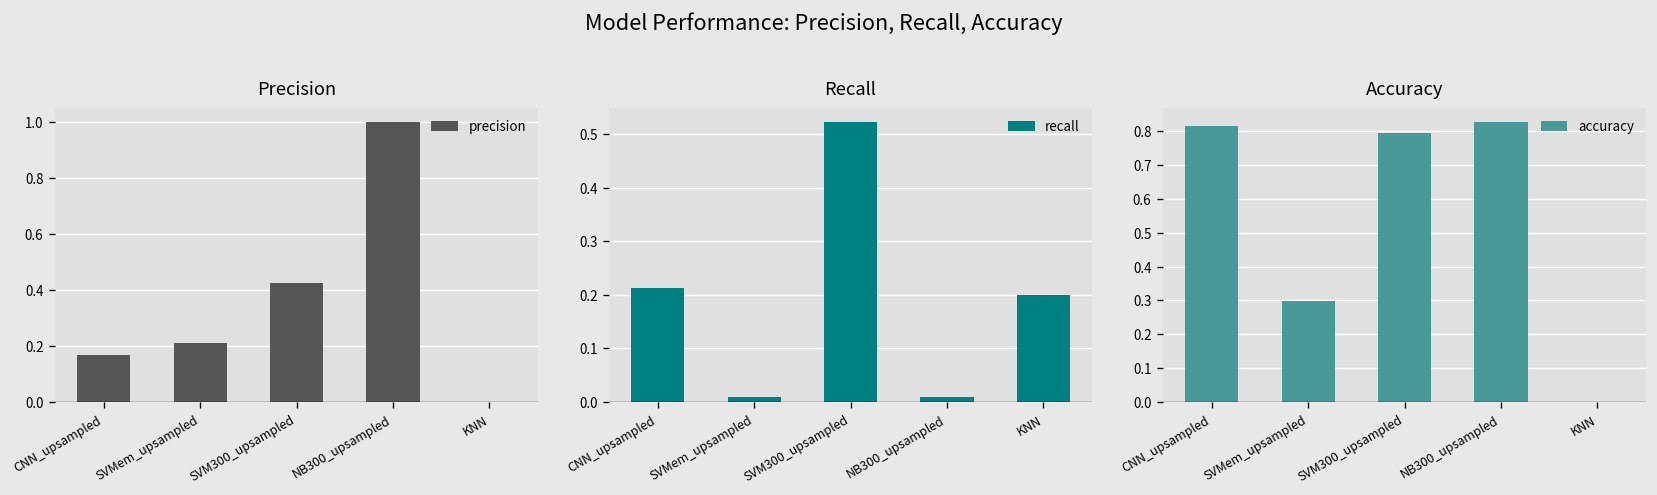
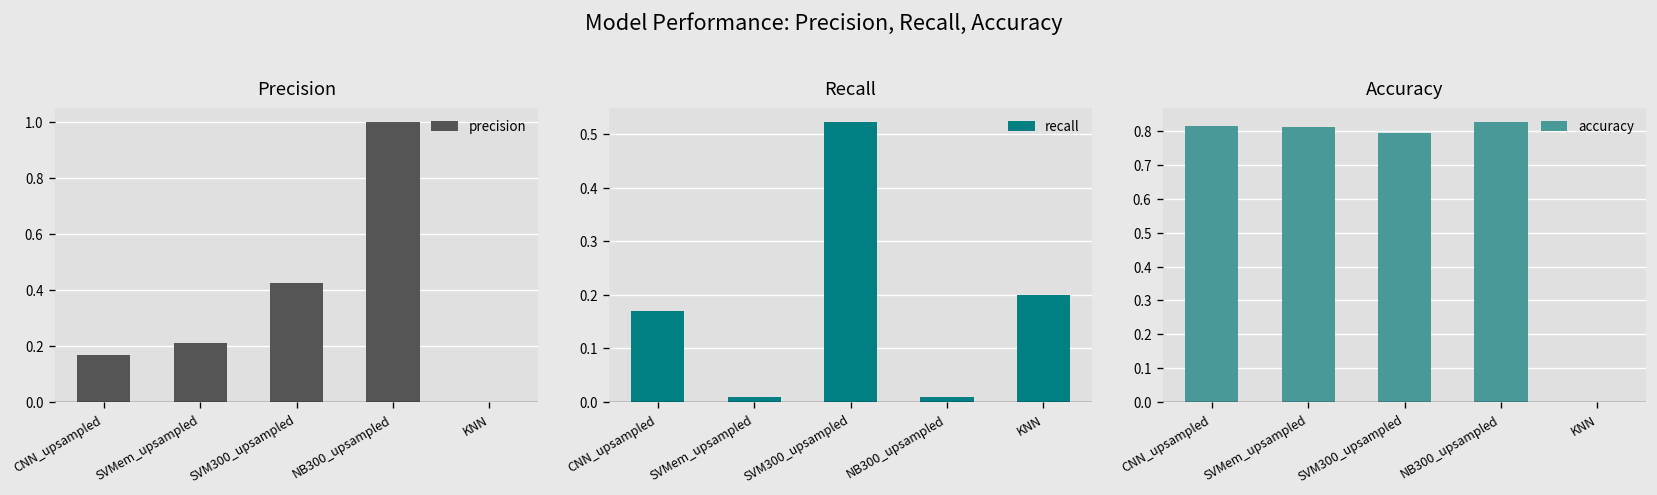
  {
    "Precision": {
      "CNN_upsampled": 0.17,
      "SVMem_upsampled": 0.21,
      "SVM300_upsampled": 0.43,
      "NB300_upsampled": 1.00,
      "KNN": 0.00
    },
    "Recall": {
-     "CNN_upsampled": 0.21,
+     "CNN_upsampled": 0.17,
      "SVMem_upsampled": 0.01,
      "SVM300_upsampled": 0.52,
      "NB300_upsampled": 0.01,
      "KNN": 0.20
    },
    "Accuracy": {
      "CNN_upsampled": 0.82,
-     "SVMem_upsampled": 0.30,
+     "SVMem_upsampled": 0.81,
      "SVM300_upsampled": 0.80,
      "NB300_upsampled": 0.83,
      "KNN": 0.00
    }
  }
